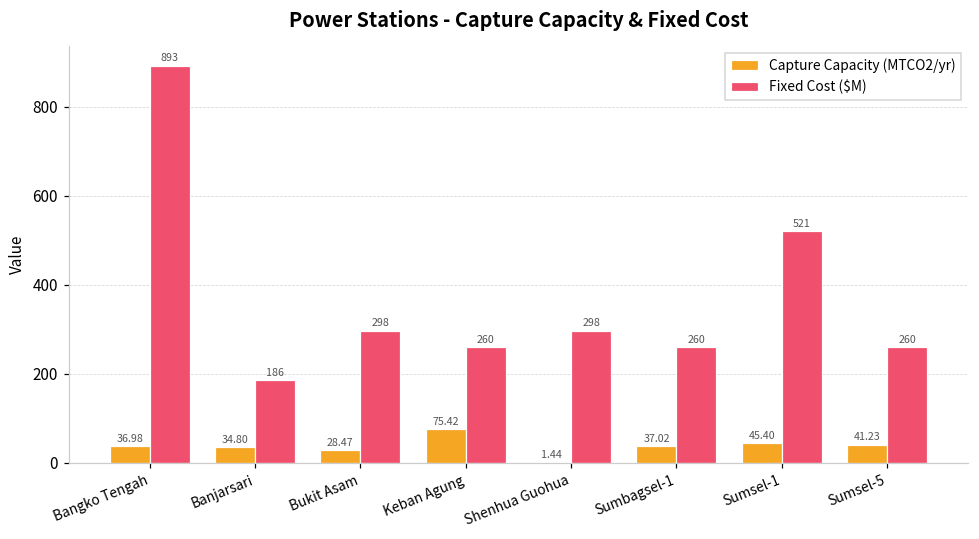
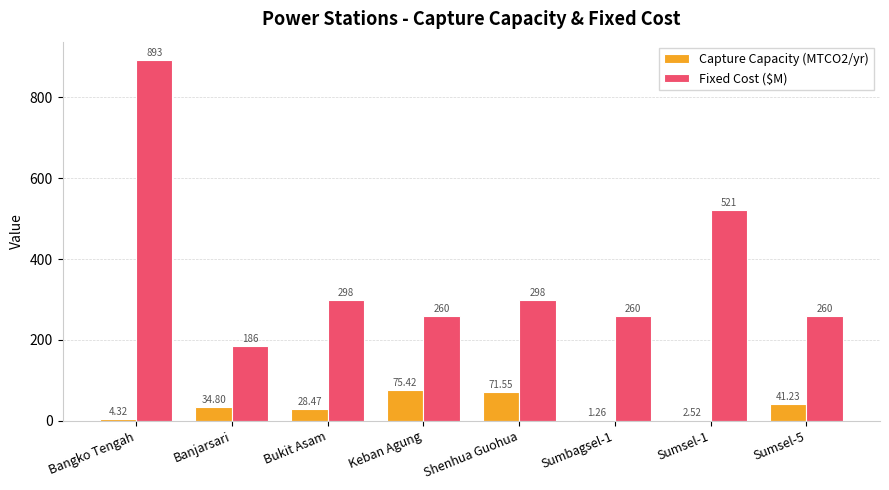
  {
    "Capture Capacity (MTCO2/yr)": {
-     "Bangko Tengah": 36.98,
+     "Bangko Tengah": 4.32,
      "Banjarsari": 34.80,
      "Bukit Asam": 28.47,
      "Keban Agung": 75.42,
-     "Shenhua Guohua": 1.44,
-     "Sumbagsel-1": 37.02,
-     "Sumsel-1": 45.40,
+     "Shenhua Guohua": 71.55,
+     "Sumbagsel-1": 1.26,
+     "Sumsel-1": 2.52,
      "Sumsel-5": 41.23
    },
    "Fixed Cost ($M)": {
      "Bangko Tengah": 893,
      "Banjarsari": 186,
      "Bukit Asam": 298,
      "Keban Agung": 260,
      "Shenhua Guohua": 298,
      "Sumbagsel-1": 260,
      "Sumsel-1": 521,
      "Sumsel-5": 260
    }
  }
